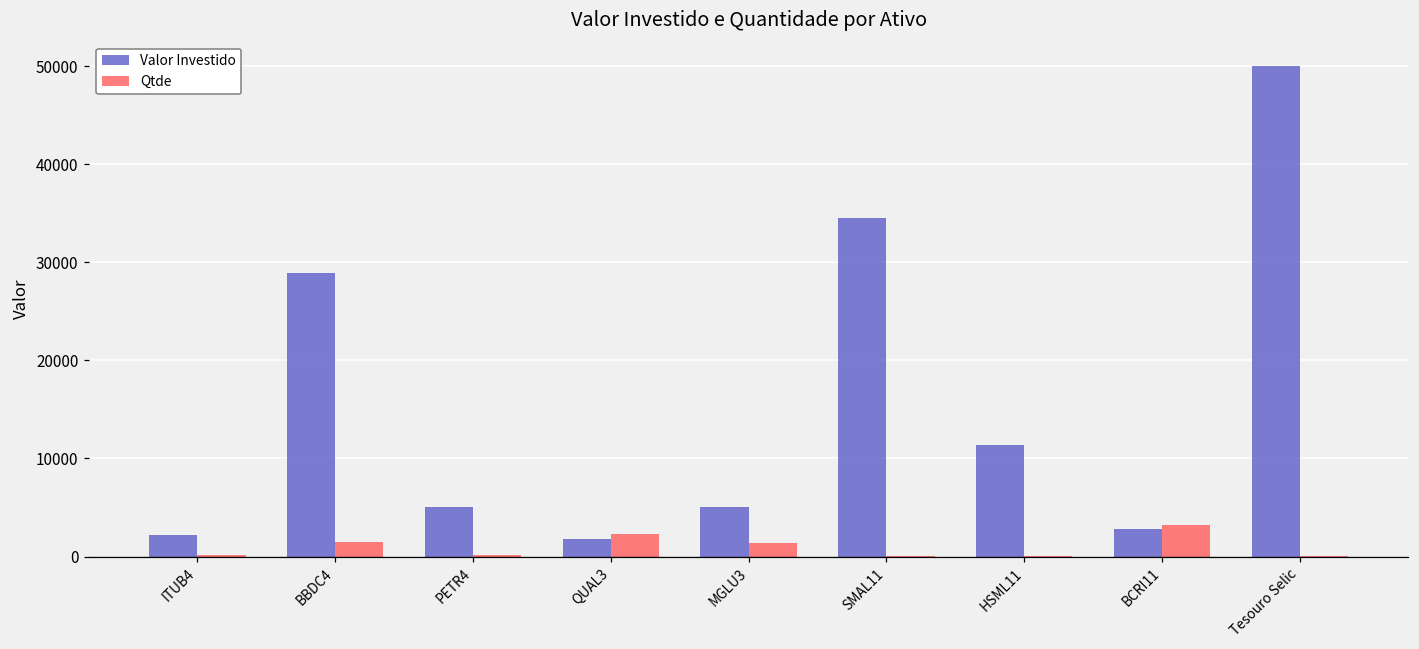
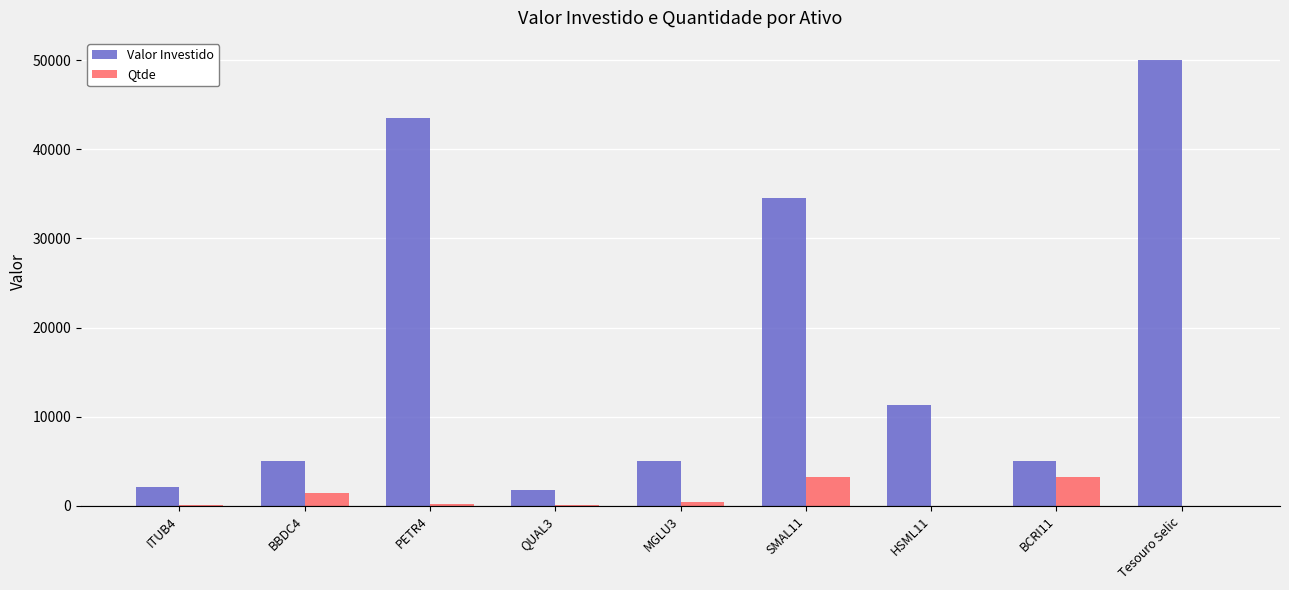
  {
    "Valor Investido": {
      "ITUB4": 2000,
-     "BBDC4": 29000,
-     "PETR4": 5000,
+     "BBDC4": 5000,
+     "PETR4": 43000,
      "QUAL3": 2000,
      "MGLU3": 5000,
      "SMAL11": 35000,
      "HSML11": 11000,
-     "BCRI11": 3000,
+     "BCRI11": 5000,
      "Tesouro Selic": 50000
    },
    "Qtde": {
      "BBDC4": 1000,
-     "QUAL3": 2000,
-     "MGLU3": 1000,
-     "SMAL11": 0,
+     "QUAL3": 0,
+     "MGLU3": 0,
+     "SMAL11": 3000,
      "BCRI11": 3000
    }
  }
